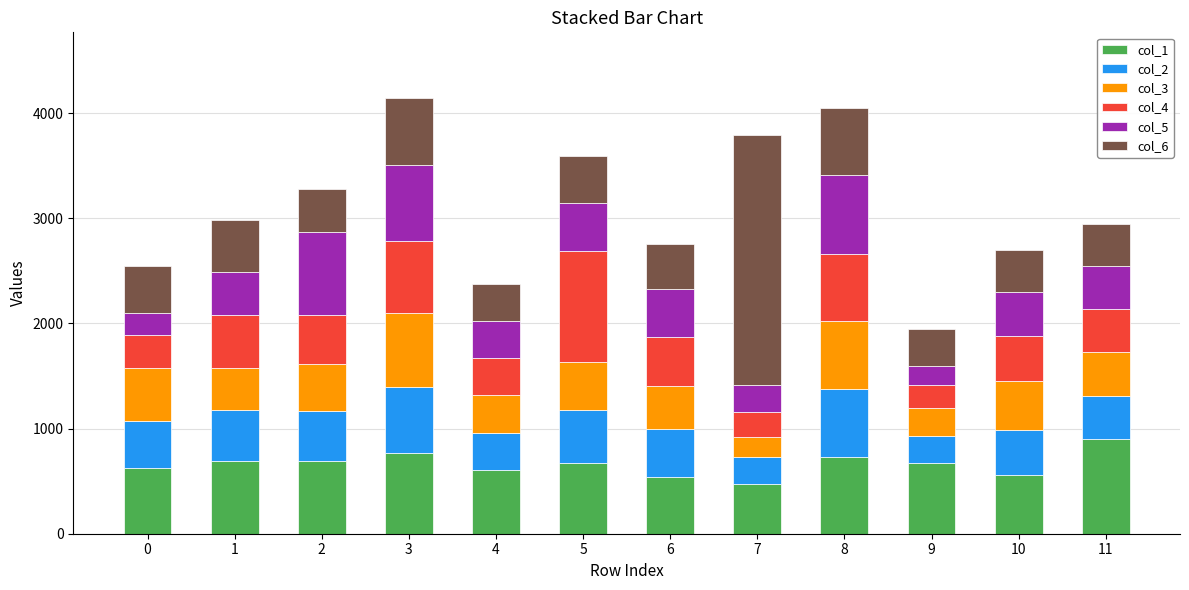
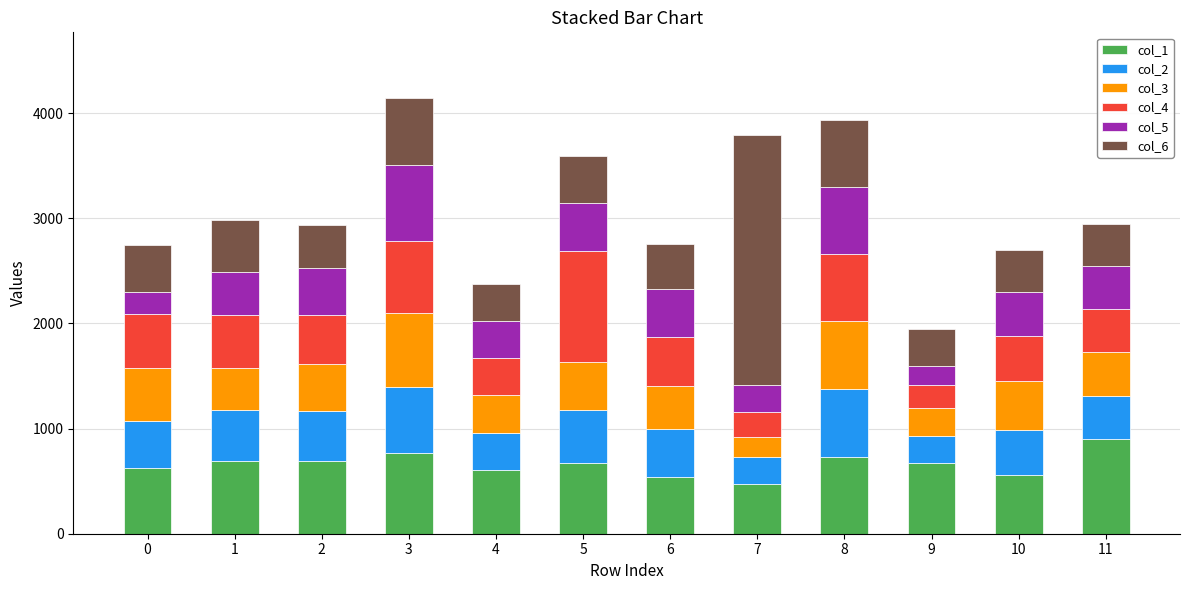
  {
    "col_1": {
      "0": 620,
      "1": 690,
      "2": 690,
      "3": 770,
      "4": 600,
      "5": 670,
      "6": 540,
      "7": 470,
      "8": 730,
      "9": 680,
      "10": 560,
      "11": 900
    },
    "col_2": {
      "0": 450,
      "1": 490,
      "2": 470,
      "3": 620,
      "4": 360,
      "5": 510,
      "6": 450,
      "7": 260,
      "8": 640,
      "9": 250,
      "10": 440,
      "11": 410
    },
    "col_3": {
      "0": 500,
      "1": 400,
      "2": 450,
      "3": 700,
      "4": 360,
      "5": 460,
      "6": 410,
      "7": 190,
      "8": 640,
      "9": 270,
      "10": 460,
      "11": 420
    },
    "col_4": {
-     "0": 320,
+     "0": 520,
      "1": 500,
      "2": 470,
      "3": 680,
      "4": 350,
      "5": 1060,
      "6": 470,
      "7": 230,
      "8": 640,
      "9": 220,
      "10": 430,
      "11": 410
    },
    "col_5": {
      "0": 210,
      "1": 400,
-     "2": 790,
+     "2": 450,
      "3": 730,
      "4": 350,
      "5": 450,
      "6": 460,
      "7": 260,
-     "8": 750,
+     "8": 630,
      "9": 180,
      "10": 430,
      "11": 410
    },
    "col_6": {
      "0": 450,
      "1": 500,
      "2": 410,
      "3": 640,
      "4": 350,
      "5": 450,
      "6": 430,
      "7": 2380,
      "8": 630,
      "9": 350,
      "10": 400,
      "11": 400
    }
  }
